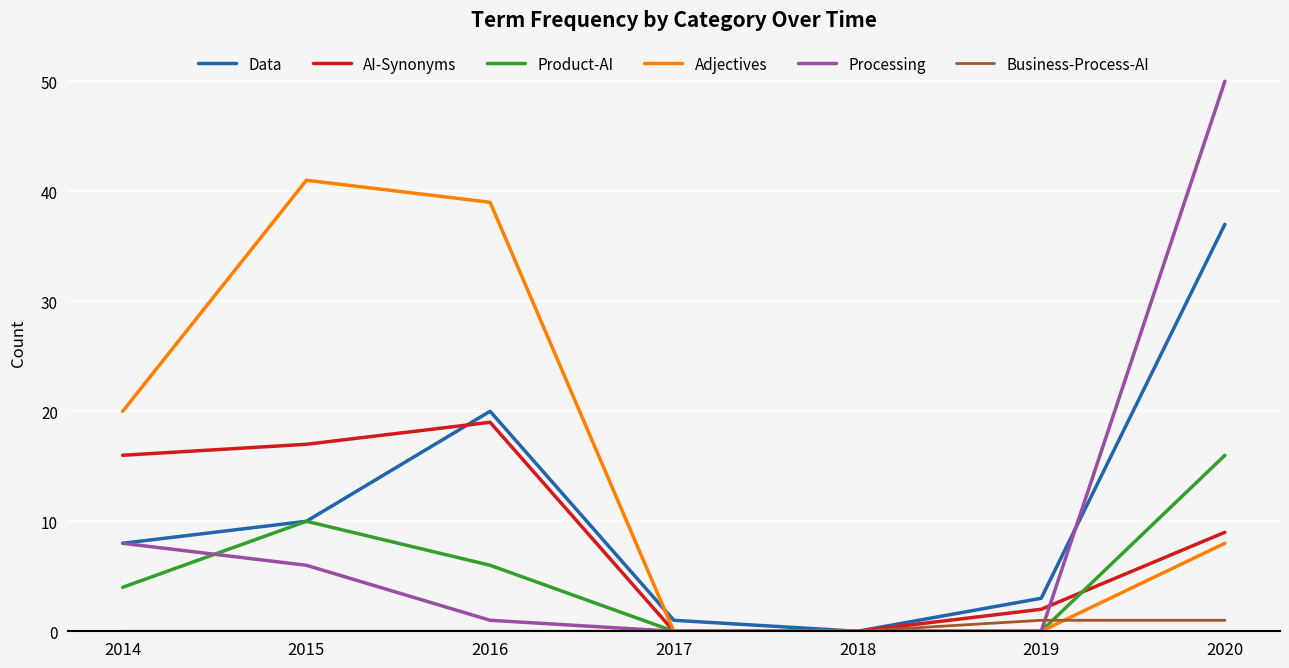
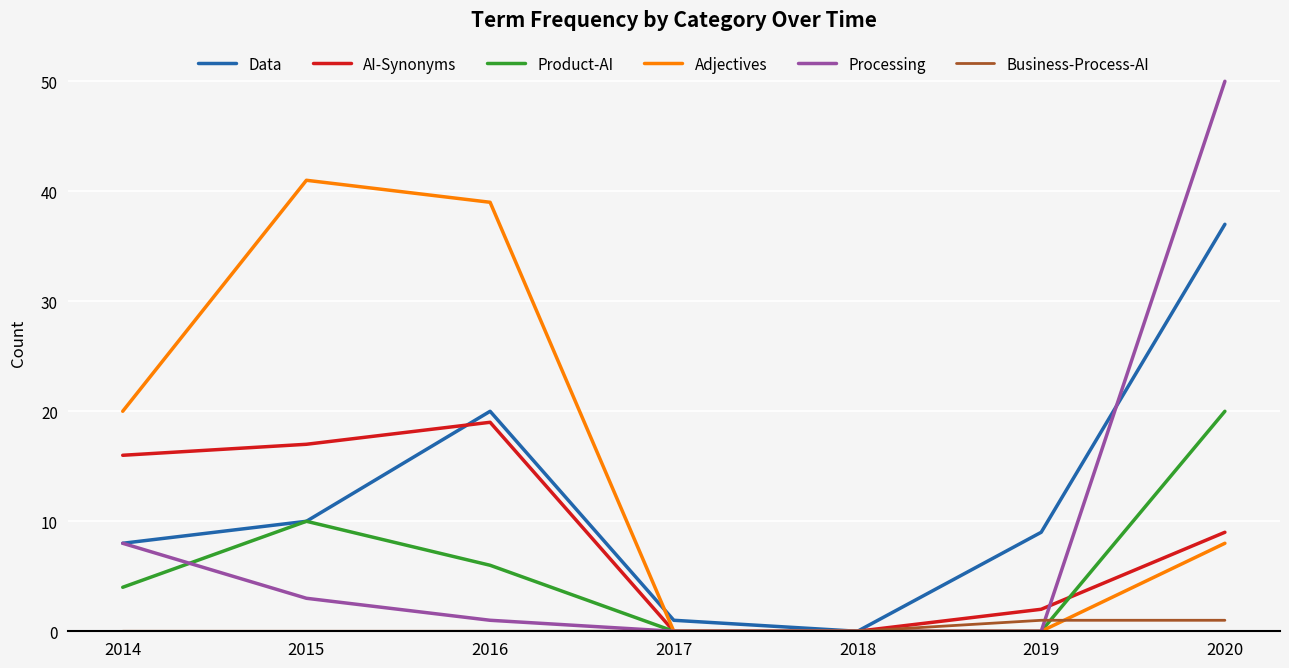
  {
    "Data": {
      "2016": 20,
      "2017": 1,
-     "2019": 3,
+     "2019": 9,
      "2020": 37
    },
    "AI-Synonyms": {
      "2014": 16,
      "2015": 17,
      "2016": 19,
      "2019": 2,
      "2020": 9
    },
    "Product-AI": {
      "2014": 4,
      "2016": 6,
-     "2020": 16
+     "2020": 20
    },
    "Adjectives": {
      "2014": 20,
      "2015": 41,
      "2016": 39,
      "2020": 8
    },
    "Processing": {
-     "2015": 6,
+     "2015": 3,
      "2016": 1,
      "2020": 50
    },
    "Business-Process-AI": {
      "2014": 0,
      "2015": 0,
      "2016": 0,
      "2019": 1,
      "2020": 1
    }
  }
